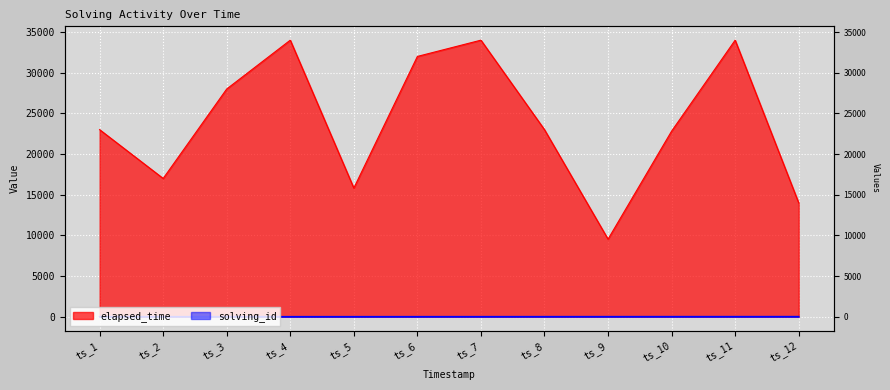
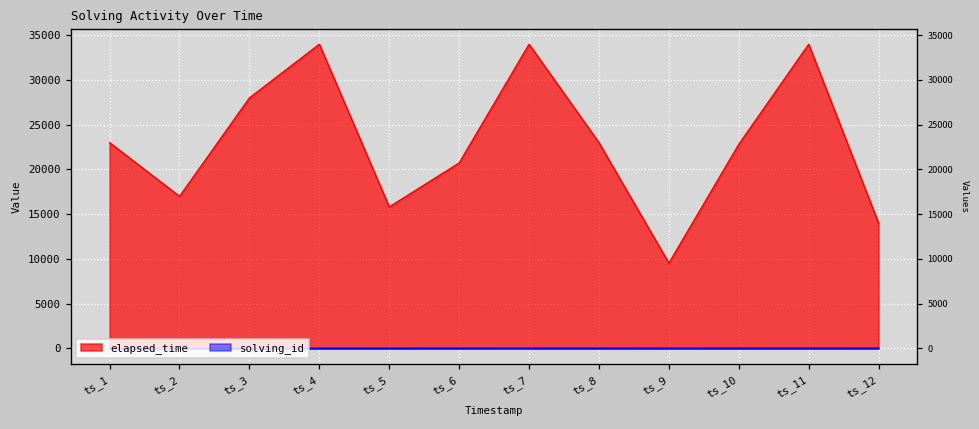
  {
    "elapsed_time": {
      "ts_1": 23000,
      "ts_2": 17000,
      "ts_3": 28000,
      "ts_4": 34000,
      "ts_5": 16000,
-     "ts_6": 32000,
+     "ts_6": 21000,
      "ts_7": 34000,
      "ts_8": 23000,
      "ts_9": 10000,
      "ts_10": 23000,
      "ts_11": 34000,
      "ts_12": 14000
    },
    "solving_id": {
      "ts_4": 0,
      "ts_5": 0,
      "ts_6": 0,
      "ts_7": 0,
      "ts_8": 0,
      "ts_9": 0,
      "ts_10": 0,
      "ts_11": 0,
      "ts_12": 0
    }
  }
